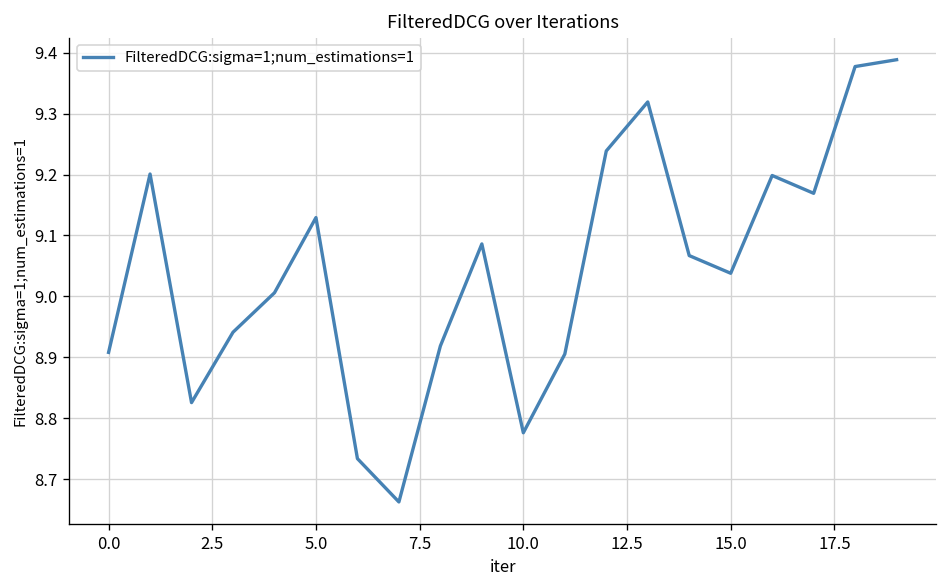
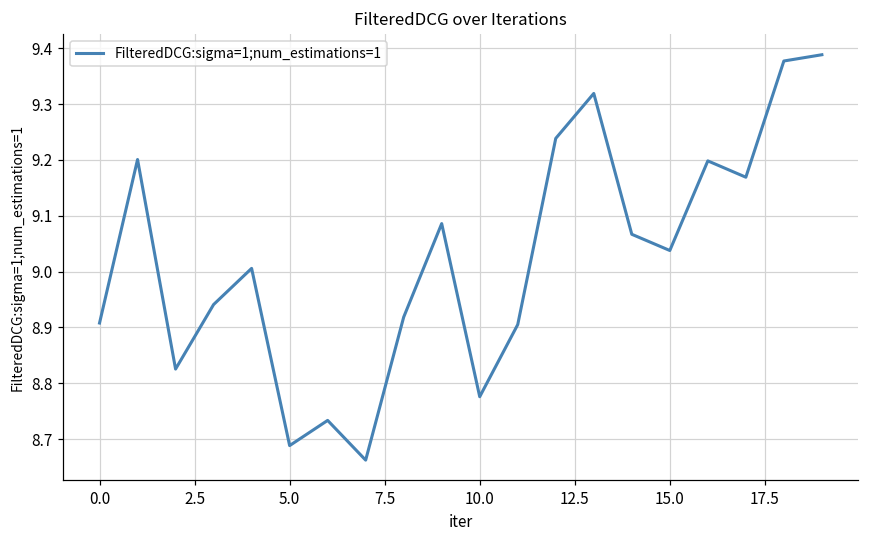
  {
    "0.0": 8.91,
-   "5.0": 9.13,
+   "5.0": 8.69,
    "10.0": 8.78,
    "15.0": 9.04
  }
